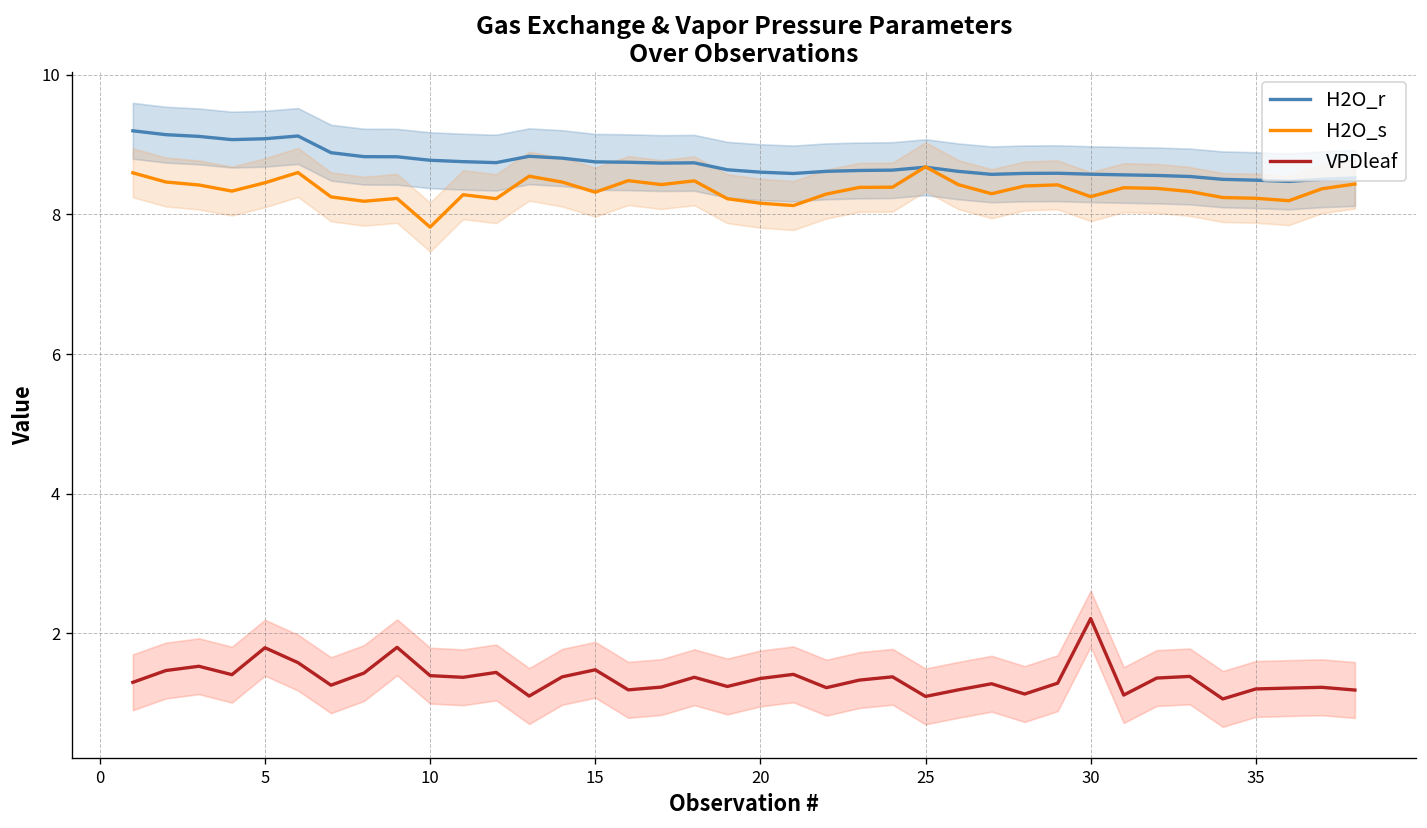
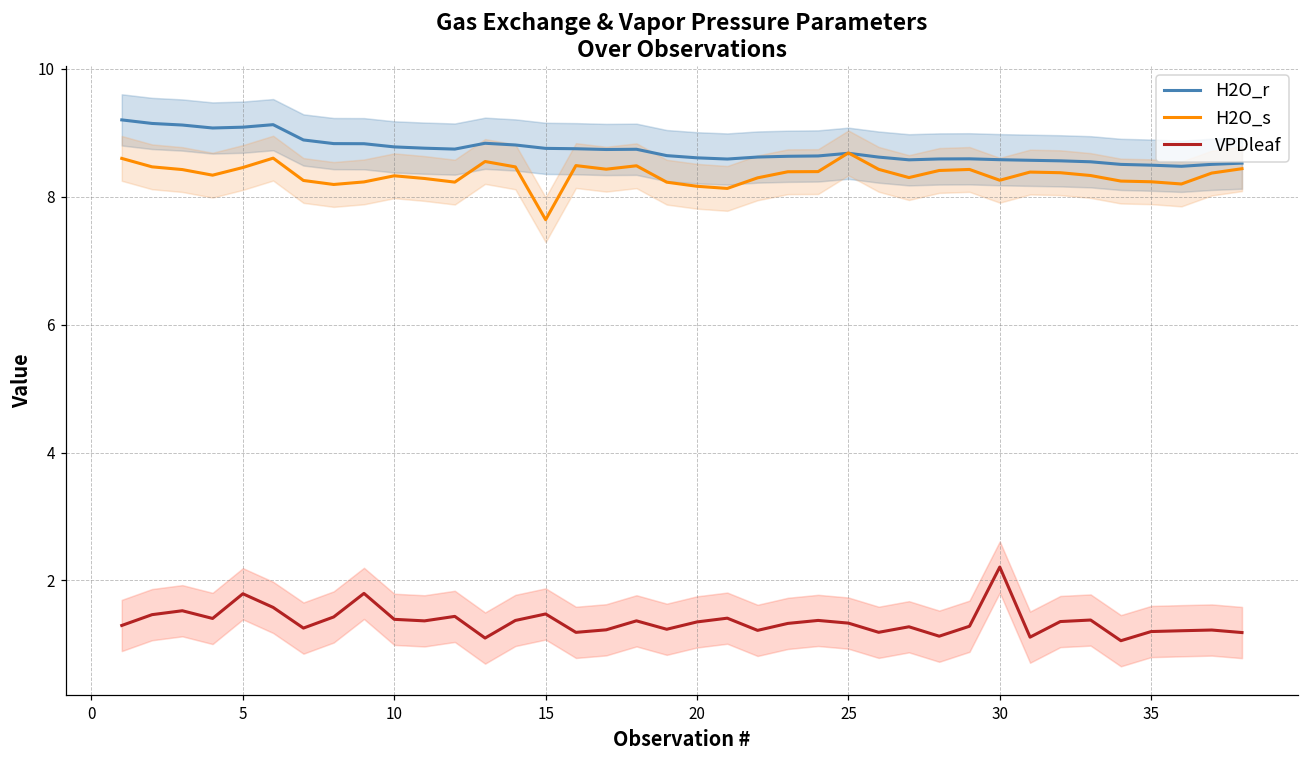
  {
    "H2O_s": {
      "5": 8.5,
-     "10": 7.8,
-     "15": 8.3,
+     "10": 8.3,
+     "15": 7.6,
      "20": 8.2,
      "30": 8.3,
      "35": 8.2
    },
    "VPDleaf": {
      "5": 1.8,
      "10": 1.4,
      "15": 1.5,
      "20": 1.4,
-     "25": 1.1,
+     "25": 1.3,
      "30": 2.2,
      "35": 1.2
    }
  }
